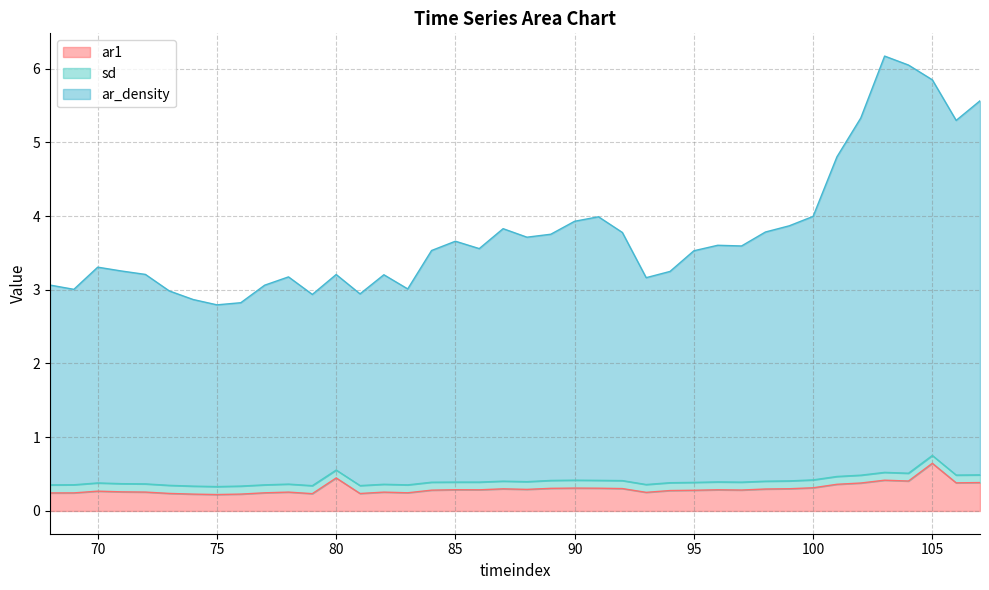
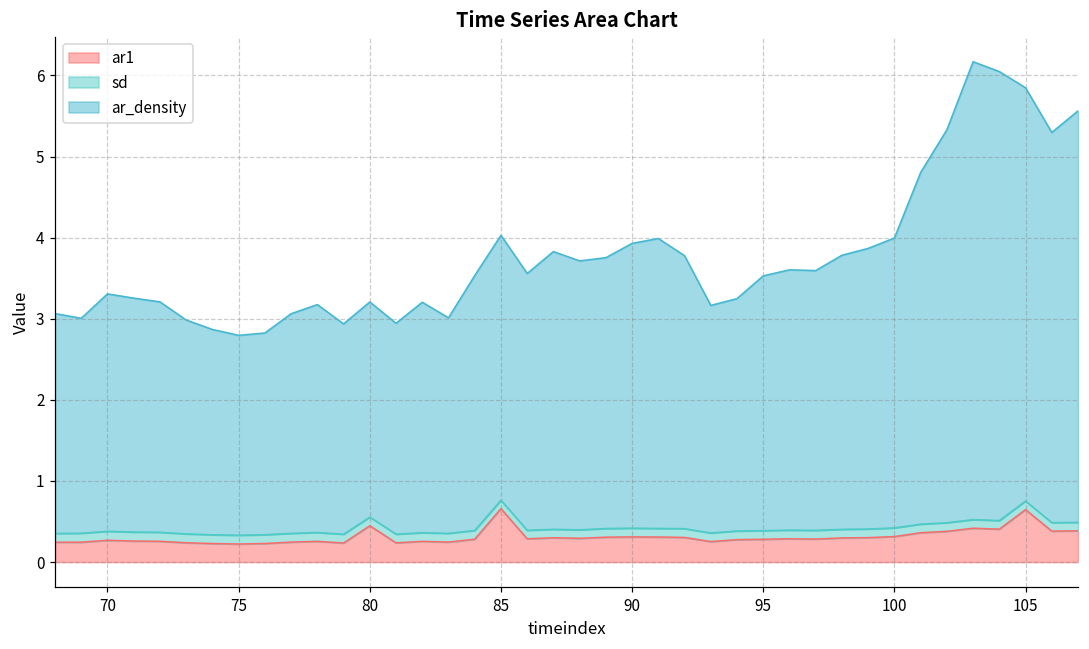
  {
    "ar1": {
      "70": 0.3,
      "75": 0.2,
      "80": 0.4,
-     "85": 0.3,
+     "85": 0.7,
      "90": 0.3,
      "95": 0.3,
      "100": 0.3,
      "105": 0.6
    }
  }
